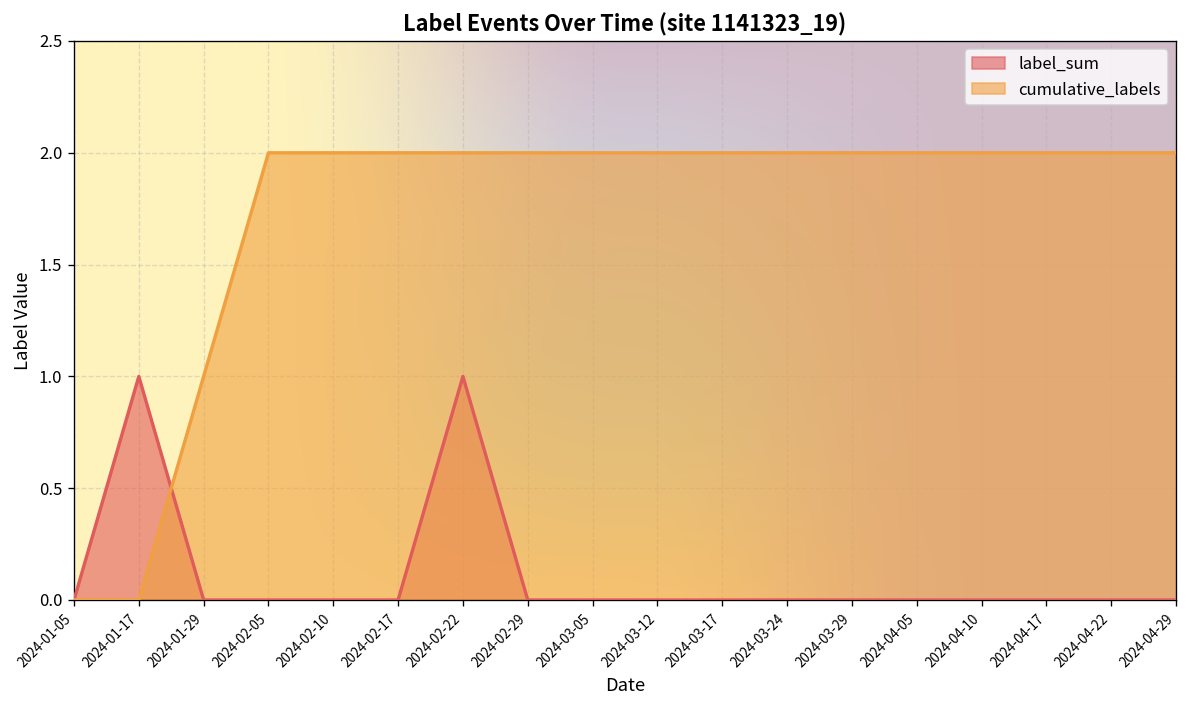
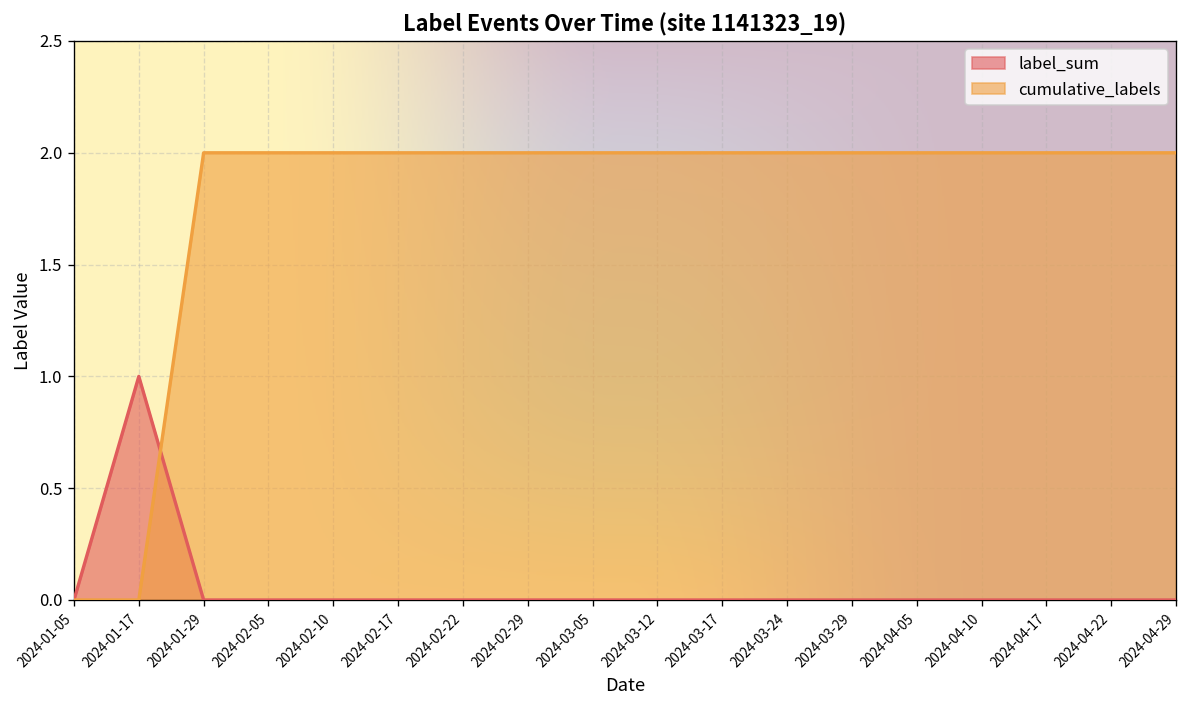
  {
    "label_sum": {
      "2024-01-17": 1,
      "2024-01-29": 0,
      "2024-02-05": 0,
      "2024-02-10": 0,
      "2024-02-17": 0,
-     "2024-02-22": 1,
+     "2024-02-22": 0,
      "2024-02-29": 0,
      "2024-03-05": 0,
      "2024-03-12": 0,
      "2024-03-17": 0,
      "2024-03-24": 0,
      "2024-03-29": 0,
      "2024-04-05": 0,
      "2024-04-10": 0,
      "2024-04-17": 0,
      "2024-04-22": 0,
      "2024-04-29": 0
    },
    "cumulative_labels": {
      "2024-01-17": 0,
-     "2024-01-29": 1,
+     "2024-01-29": 2,
      "2024-02-05": 2,
      "2024-02-10": 2,
      "2024-02-17": 2,
      "2024-02-22": 2,
      "2024-02-29": 2,
      "2024-03-05": 2,
      "2024-03-12": 2,
      "2024-03-17": 2,
      "2024-03-24": 2,
      "2024-03-29": 2,
      "2024-04-05": 2,
      "2024-04-10": 2,
      "2024-04-17": 2,
      "2024-04-22": 2,
      "2024-04-29": 2
    }
  }
